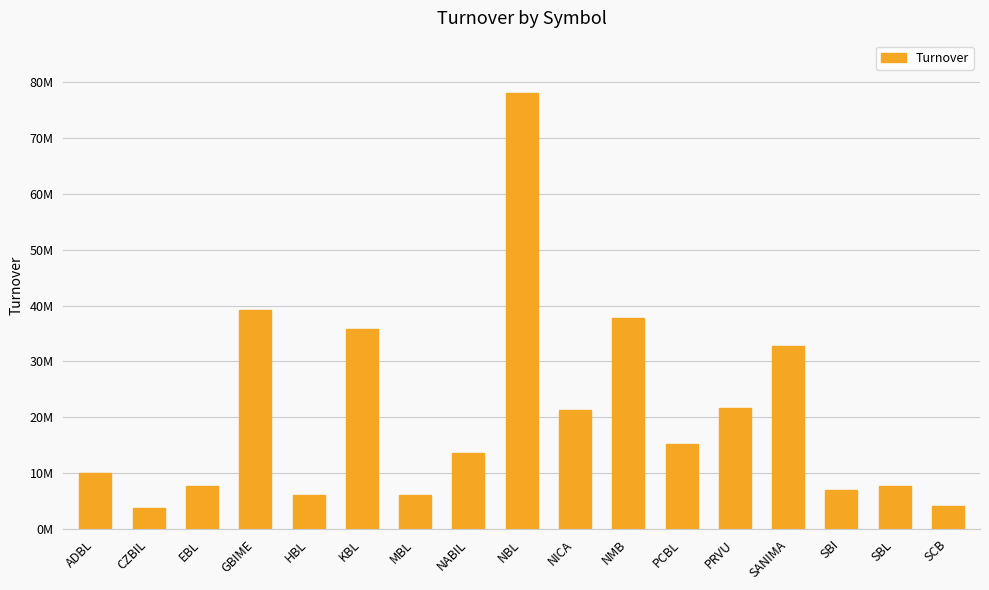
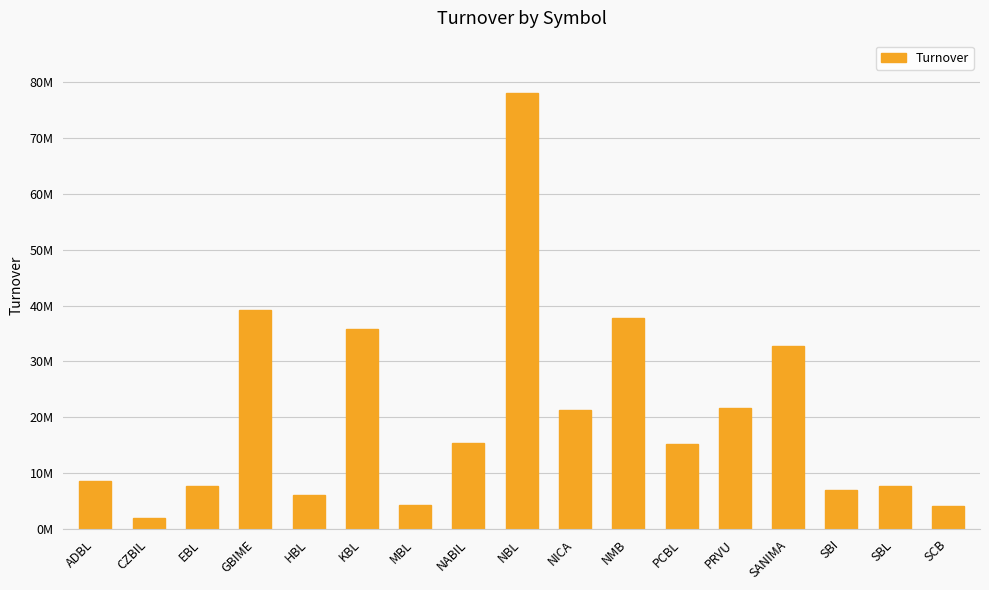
  {
-   "ADBL": 10000000,
-   "CZBIL": 4000000,
+   "ADBL": 9000000,
+   "CZBIL": 2000000,
    "EBL": 8000000,
    "GBIME": 39000000,
    "HBL": 6000000,
    "KBL": 36000000,
-   "MBL": 6000000,
-   "NABIL": 14000000,
+   "MBL": 4000000,
+   "NABIL": 15000000,
    "NBL": 78000000,
    "NICA": 21000000,
    "NMB": 38000000,
    "PCBL": 15000000,
    "PRVU": 22000000,
    "SANIMA": 33000000,
    "SBI": 7000000,
    "SBL": 8000000,
    "SCB": 4000000
  }
